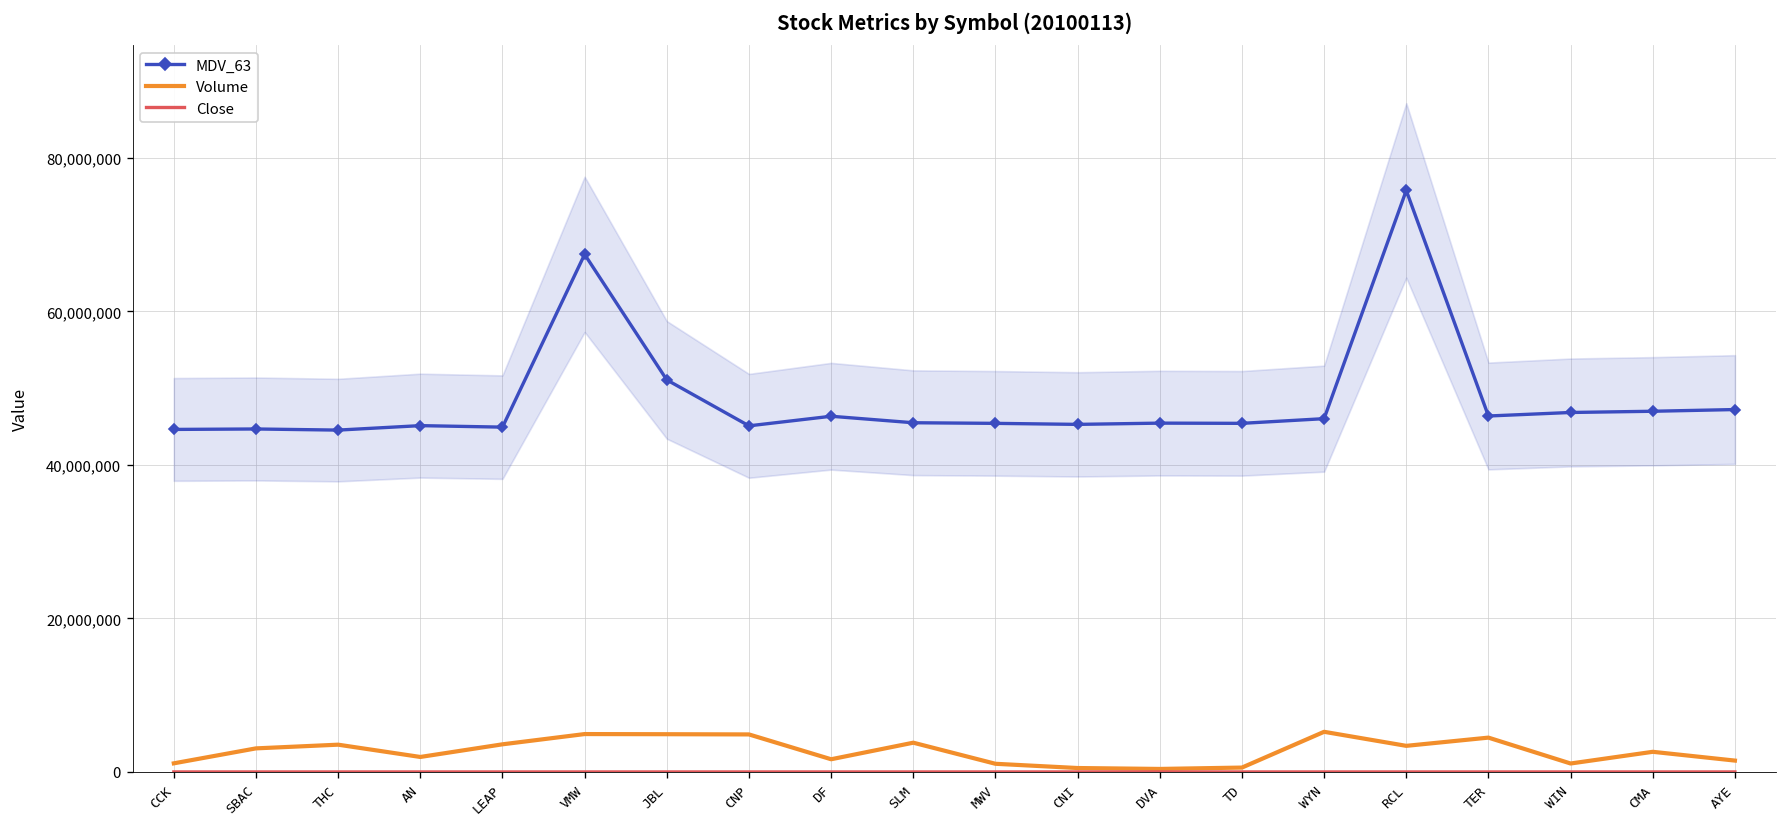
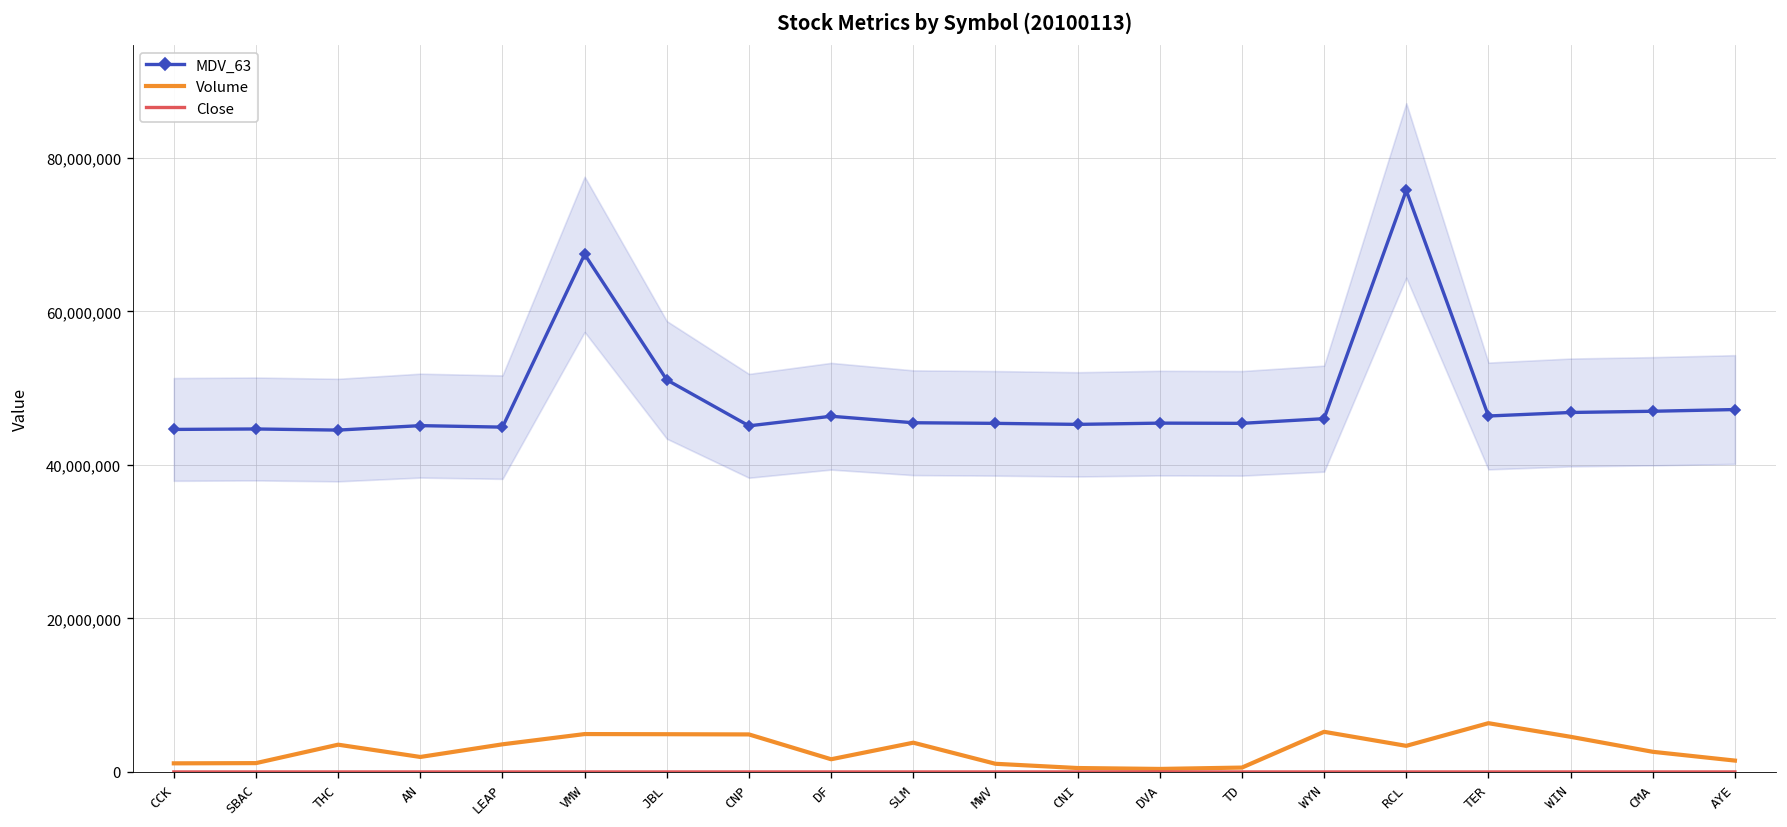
  {
    "Volume": {
      "CCK": "1,000,000",
-     "SBAC": "3,000,000",
+     "SBAC": "1,000,000",
      "THC": "4,000,000",
      "AN": "2,000,000",
      "LEAP": "4,000,000",
      "VMW": "5,000,000",
      "JBL": "5,000,000",
      "CNP": "5,000,000",
      "DF": "2,000,000",
      "SLM": "4,000,000",
      "MWV": "1,000,000",
      "CNI": "1,000,000",
      "TD": "1,000,000",
      "WYN": "5,000,000",
      "RCL": "3,000,000",
-     "TER": "4,000,000",
-     "WIN": "1,000,000",
+     "TER": "6,000,000",
+     "WIN": "5,000,000",
      "CMA": "3,000,000",
      "AYE": "1,000,000"
    },
    "Close": {
      "CCK": "0",
      "SBAC": "0",
      "THC": "0",
      "AN": "0",
      "LEAP": "0",
      "VMW": "0",
      "JBL": "0",
      "CNP": "0",
      "DF": "0",
      "SLM": "0",
      "MWV": "0",
      "CNI": "0",
      "TD": "0",
      "WYN": "0",
      "RCL": "0",
      "TER": "0",
      "WIN": "0",
      "CMA": "0",
      "AYE": "0"
    }
  }
